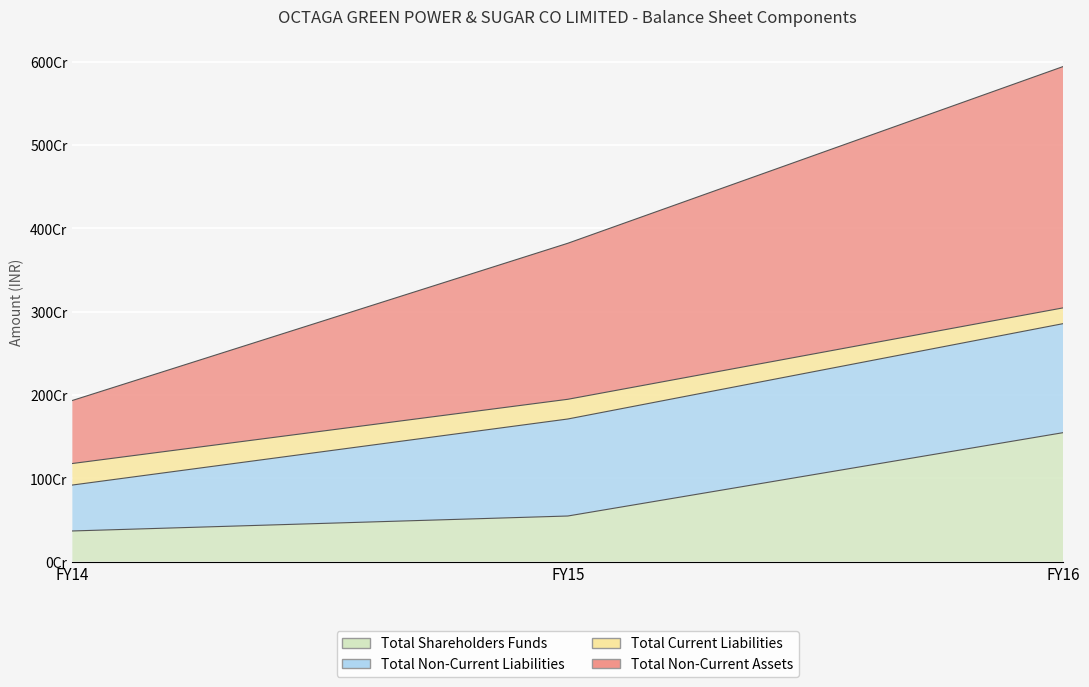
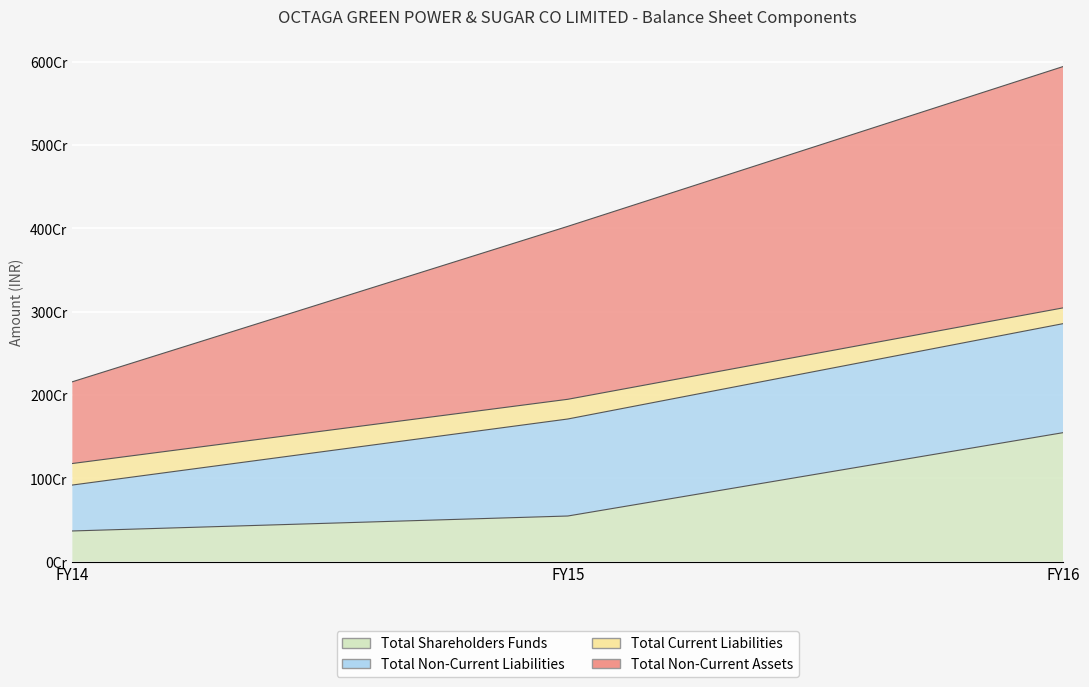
  {
    "Total Non-Current Liabilities": {
      "FY14": "60Cr",
      "FY15": "120Cr",
      "FY16": "130Cr"
    },
    "Total Non-Current Assets": {
-     "FY14": "80Cr",
-     "FY15": "190Cr",
+     "FY14": "100Cr",
+     "FY15": "210Cr",
      "FY16": "290Cr"
    }
  }
